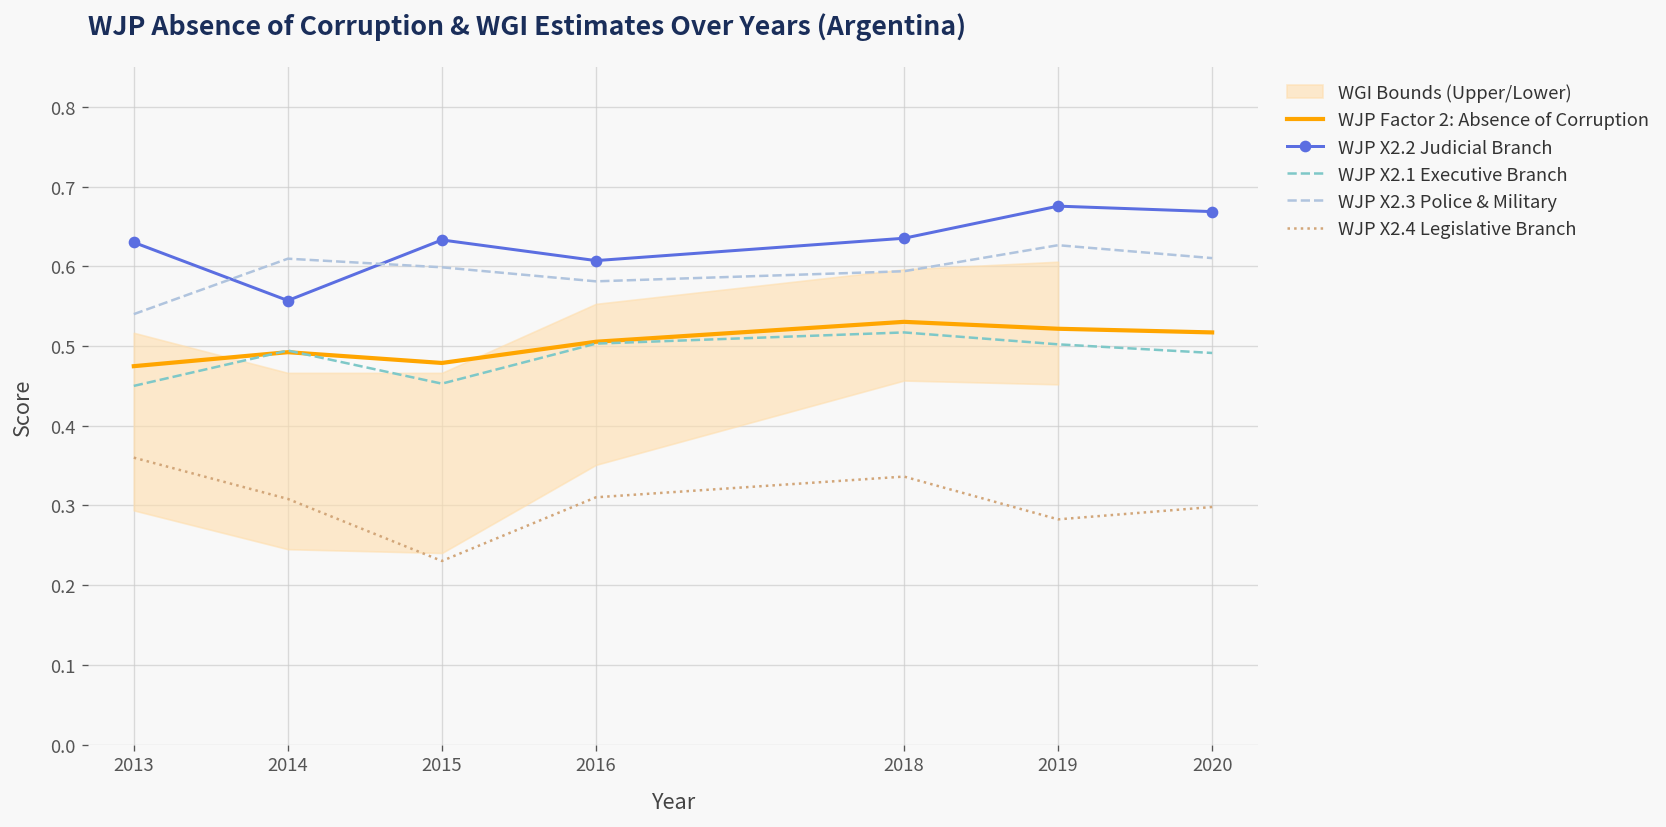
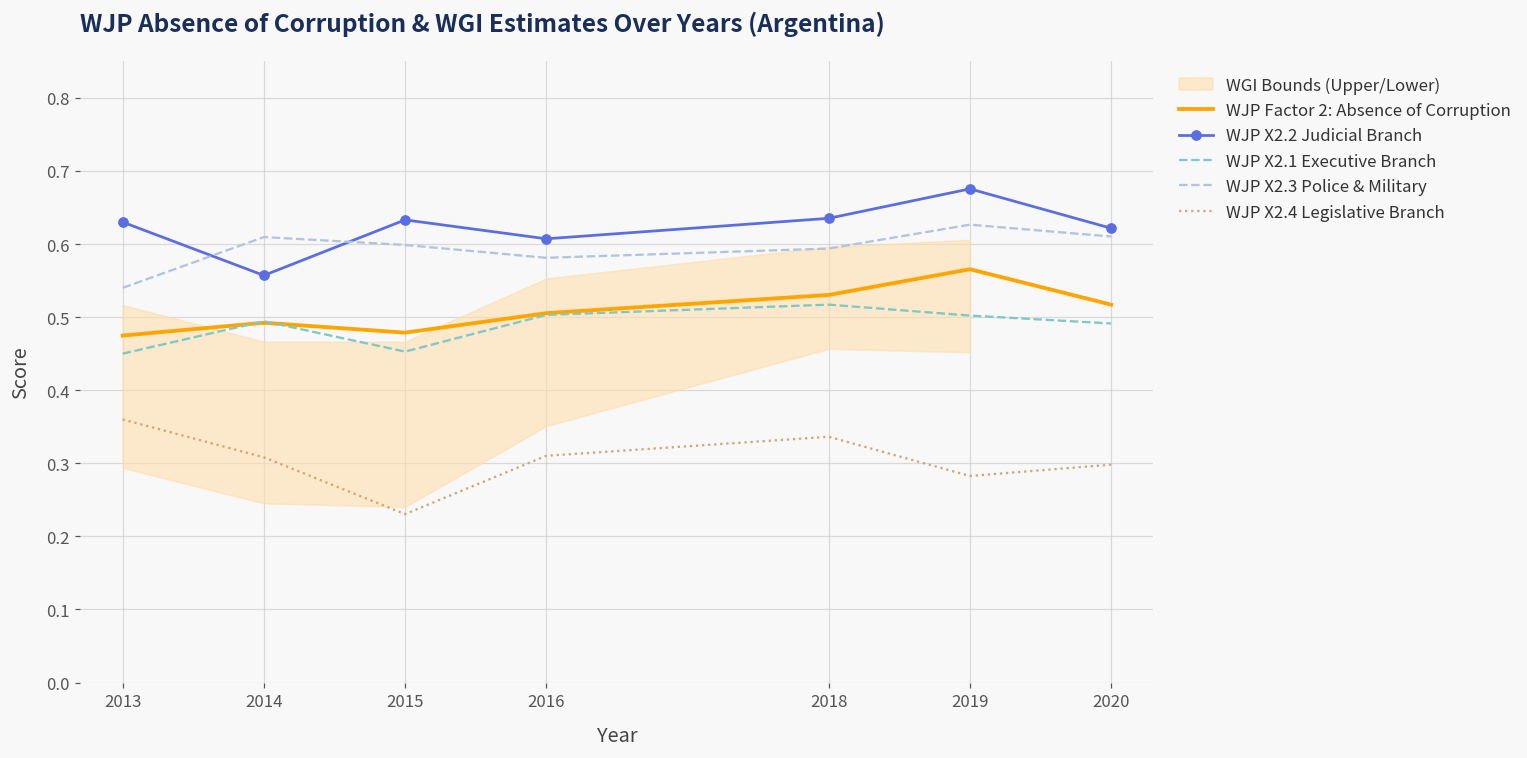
  {
    "WJP Factor 2: Absence of Corruption": {
      "2013": 0.47,
      "2015": 0.48,
      "2018": 0.53,
-     "2019": 0.52,
+     "2019": 0.57,
      "2020": 0.52
    },
    "WJP X2.2 Judicial Branch": {
      "2013": 0.63,
      "2014": 0.56,
      "2015": 0.63,
      "2016": 0.61,
      "2018": 0.64,
      "2019": 0.68,
-     "2020": 0.67
+     "2020": 0.62
    },
    "WJP X2.4 Legislative Branch": {
      "2013": 0.36,
      "2014": 0.31,
      "2015": 0.23,
      "2016": 0.31,
      "2018": 0.34,
      "2019": 0.28,
      "2020": 0.30
    }
  }
